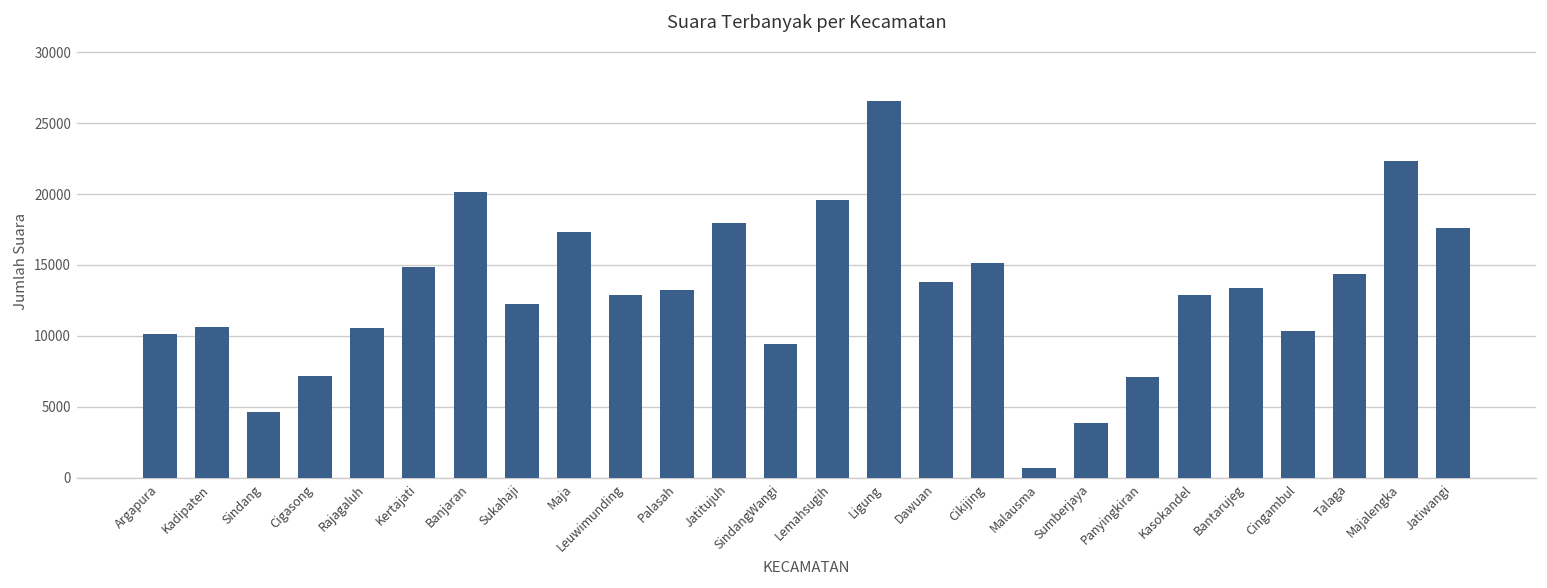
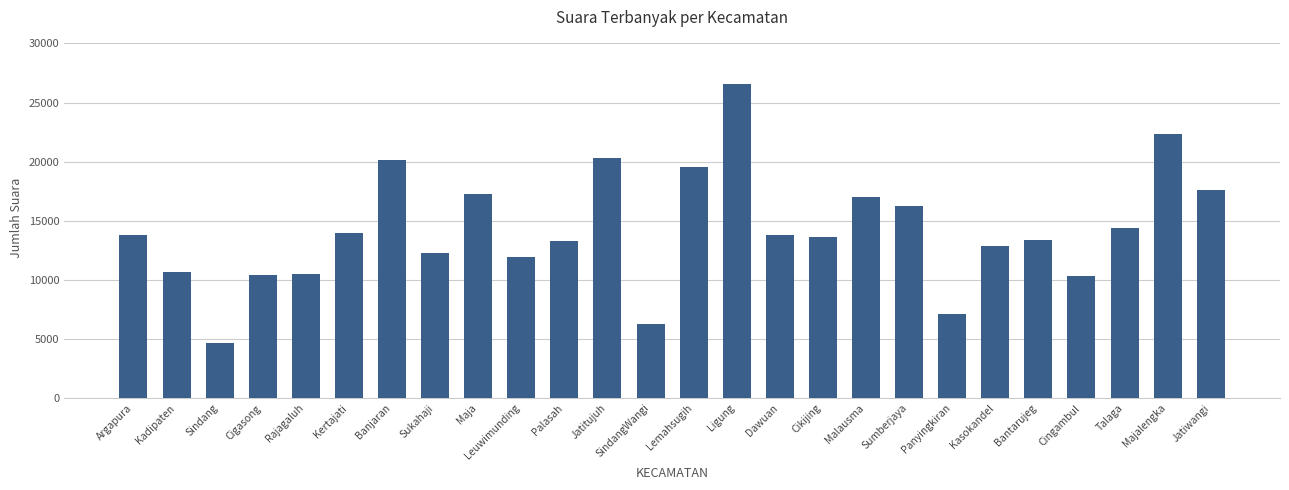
  {
-   "Argapura": 10100,
+   "Argapura": 13800,
    "Kadipaten": 10700,
    "Sindang": 4700,
-   "Cigasong": 7200,
+   "Cigasong": 10400,
    "Rajagaluh": 10500,
-   "Kertajati": 14800,
+   "Kertajati": 14000,
    "Banjaran": 20100,
    "Sukahaji": 12300,
    "Maja": 17300,
-   "Leuwimunding": 12900,
+   "Leuwimunding": 11900,
    "Palasah": 13300,
-   "Jatitujuh": 17900,
-   "SindangWangi": 9400,
+   "Jatitujuh": 20300,
+   "SindangWangi": 6300,
    "Lemahsugih": 19500,
    "Ligung": 26600,
    "Dawuan": 13800,
-   "Cikijing": 15100,
-   "Malausma": 700,
-   "Sumberjaya": 3800,
+   "Cikijing": 13600,
+   "Malausma": 17000,
+   "Sumberjaya": 16200,
    "Panyingkiran": 7100,
    "Kasokandel": 12900,
    "Bantarujeg": 13300,
    "Cingambul": 10300,
    "Talaga": 14400,
    "Majalengka": 22300,
    "Jatiwangi": 17600
  }
